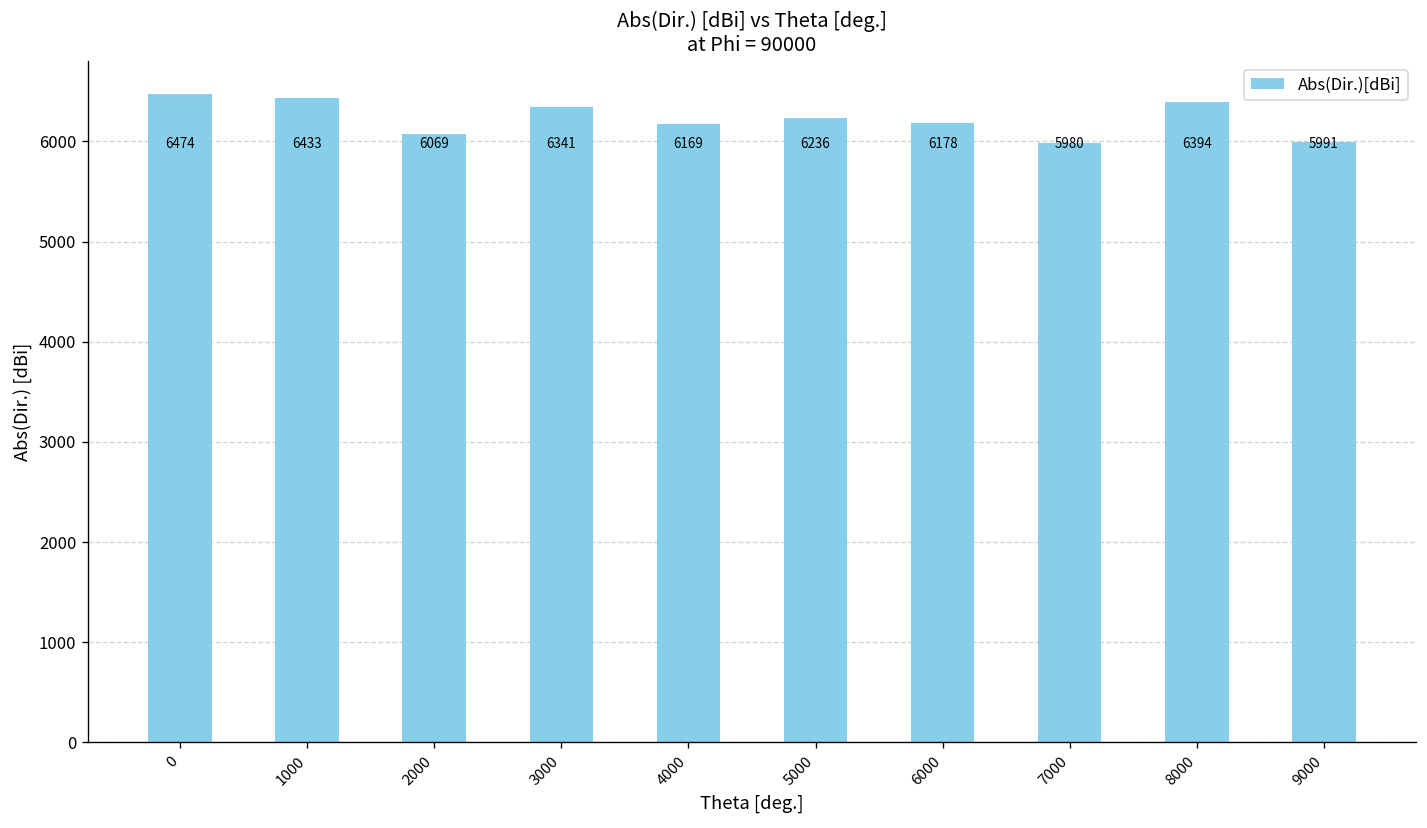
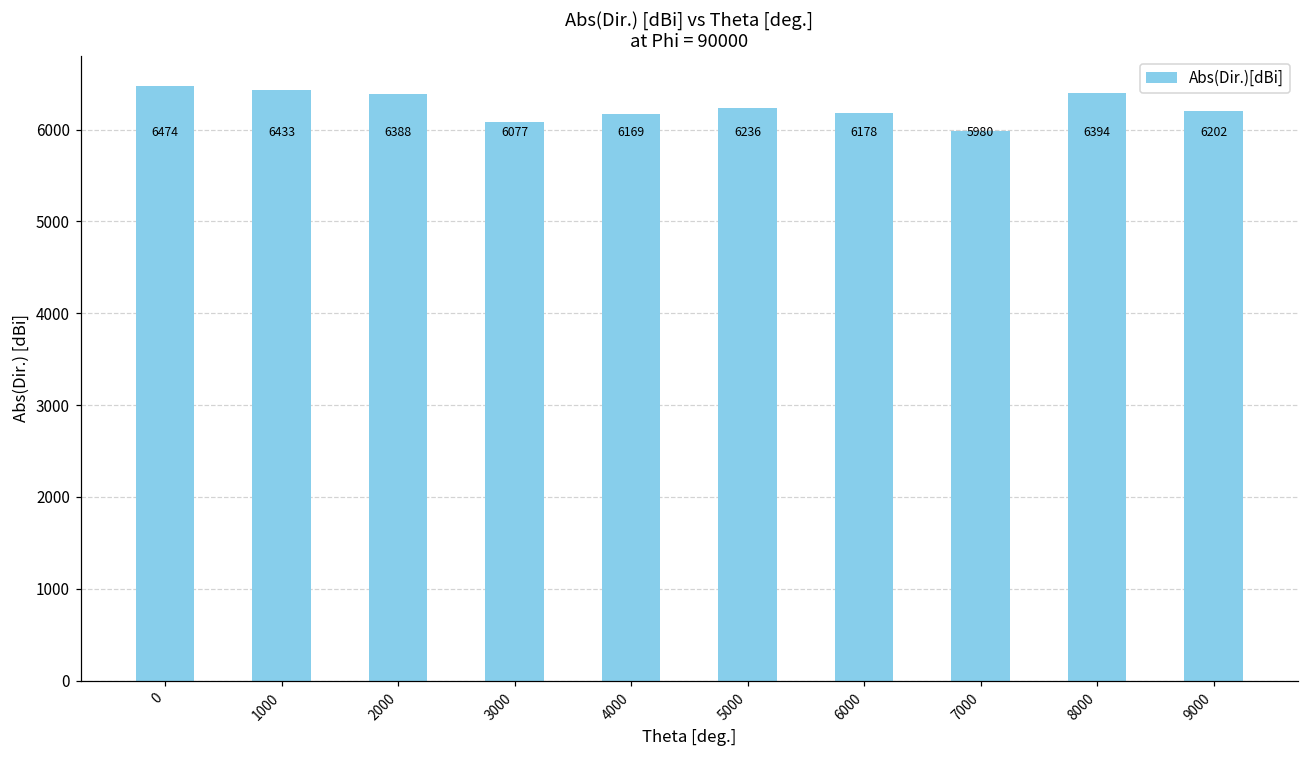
  {
    "0": 6474,
    "1000": 6433,
-   "2000": 6069,
-   "3000": 6341,
+   "2000": 6388,
+   "3000": 6077,
    "4000": 6169,
    "5000": 6236,
    "6000": 6178,
    "7000": 5980,
    "8000": 6394,
-   "9000": 5991
+   "9000": 6202
  }
